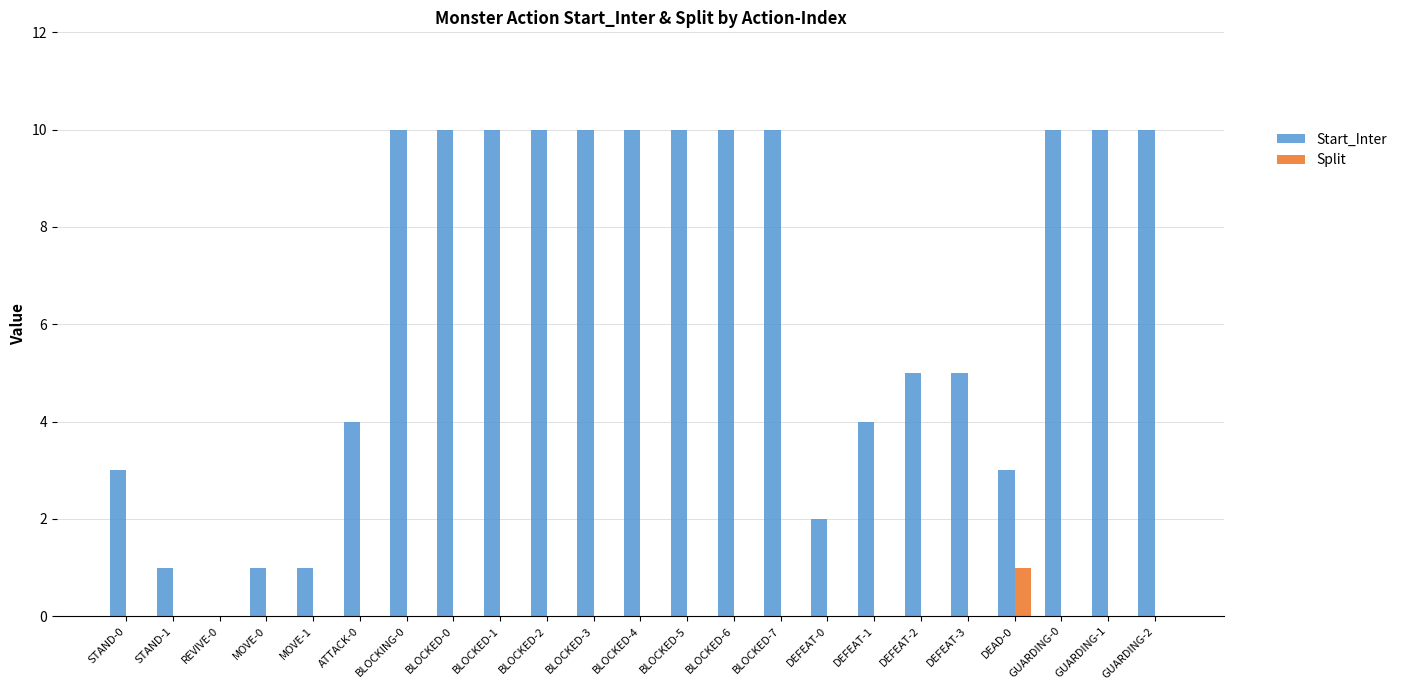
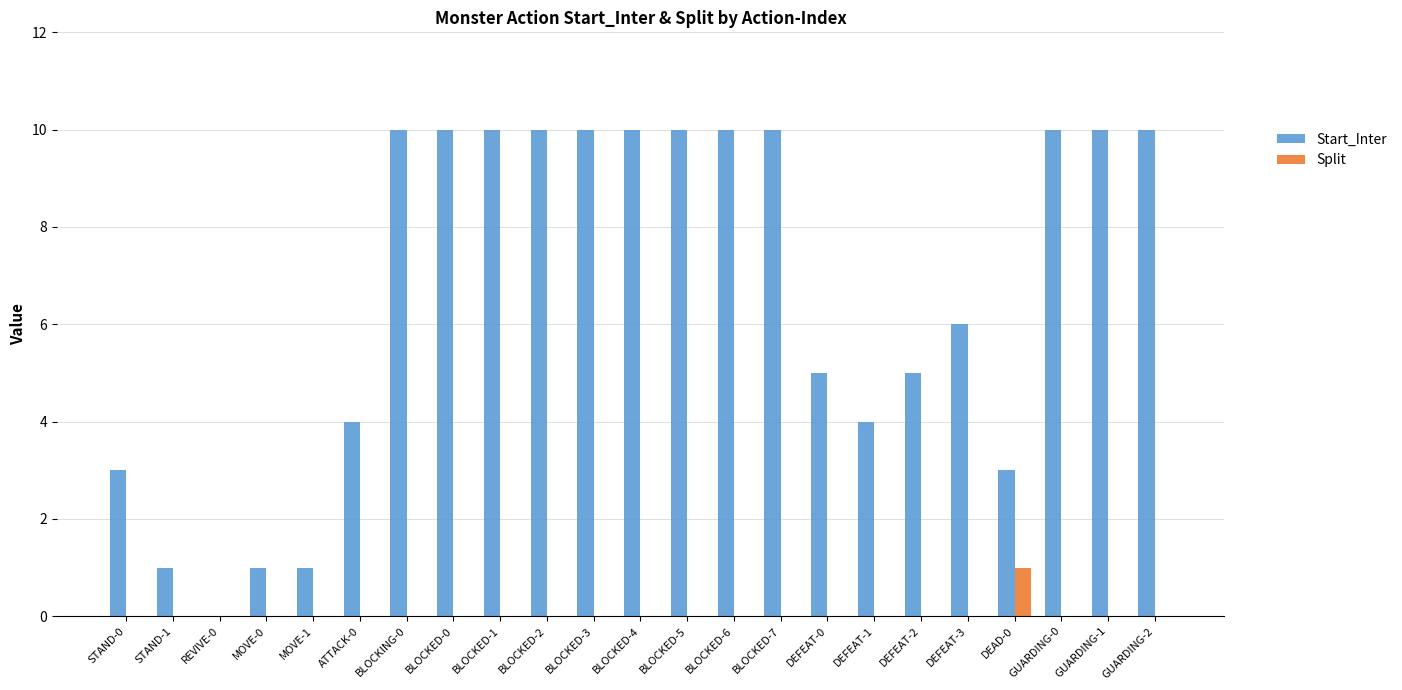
  {
    "Start_Inter": {
      "STAND-0": 3,
      "STAND-1": 1,
      "REVIVE-0": 0,
      "MOVE-0": 1,
      "MOVE-1": 1,
      "ATTACK-0": 4,
      "BLOCKING-0": 10,
      "BLOCKED-0": 10,
      "BLOCKED-1": 10,
      "BLOCKED-2": 10,
      "BLOCKED-3": 10,
      "BLOCKED-4": 10,
      "BLOCKED-5": 10,
      "BLOCKED-6": 10,
      "BLOCKED-7": 10,
-     "DEFEAT-0": 2,
+     "DEFEAT-0": 5,
      "DEFEAT-1": 4,
      "DEFEAT-2": 5,
-     "DEFEAT-3": 5,
+     "DEFEAT-3": 6,
      "DEAD-0": 3,
      "GUARDING-0": 10,
      "GUARDING-1": 10,
      "GUARDING-2": 10
    },
    "Split": {
      "STAND-0": 0,
      "STAND-1": 0,
      "REVIVE-0": 0,
      "MOVE-0": 0,
      "MOVE-1": 0,
      "ATTACK-0": 0,
      "BLOCKING-0": 0,
      "BLOCKED-0": 0,
      "BLOCKED-1": 0,
      "BLOCKED-2": 0,
      "BLOCKED-3": 0,
      "BLOCKED-4": 0,
      "BLOCKED-5": 0,
      "BLOCKED-6": 0,
      "BLOCKED-7": 0,
      "DEFEAT-0": 0,
      "DEFEAT-1": 0,
      "DEFEAT-2": 0,
      "DEFEAT-3": 0,
      "DEAD-0": 1,
      "GUARDING-0": 0,
      "GUARDING-1": 0,
      "GUARDING-2": 0
    }
  }
